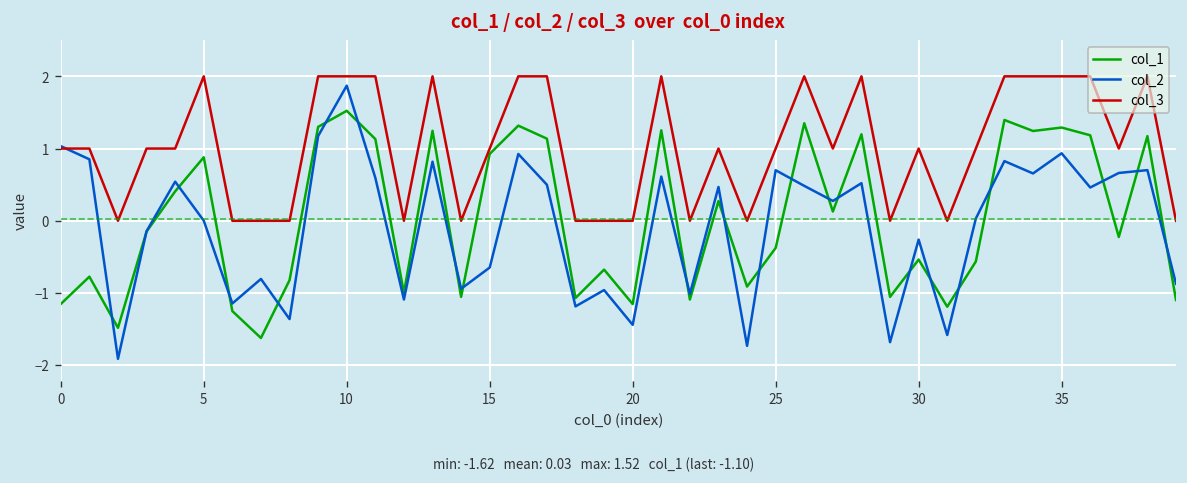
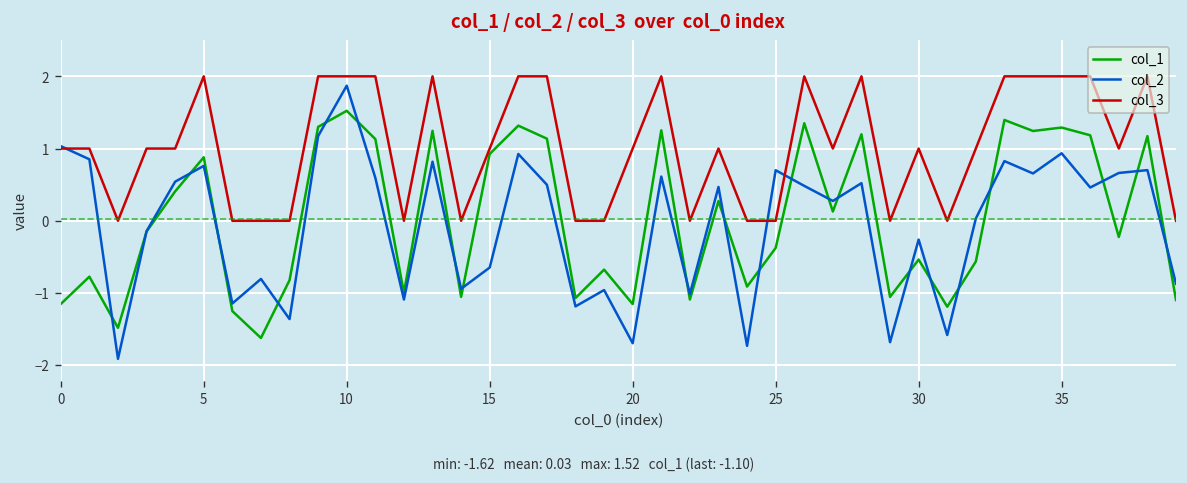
  {
    "col_1": {
      "0": -1.2,
      "5": 0.9,
      "10": 1.5,
      "15": 0.9,
      "20": -1.2,
      "25": -0.4,
      "30": -0.5,
      "35": 1.3
    },
    "col_2": {
-     "5": 0.0,
+     "5": 0.8,
      "10": 1.9,
      "15": -0.6,
-     "20": -1.4,
+     "20": -1.7,
      "25": 0.7,
      "30": -0.3,
      "35": 0.9
    },
    "col_3": {
      "5": 2,
      "10": 2,
      "15": 1,
-     "20": 0,
-     "25": 1,
+     "20": 1,
+     "25": 0,
      "30": 1,
      "35": 2
    }
  }
